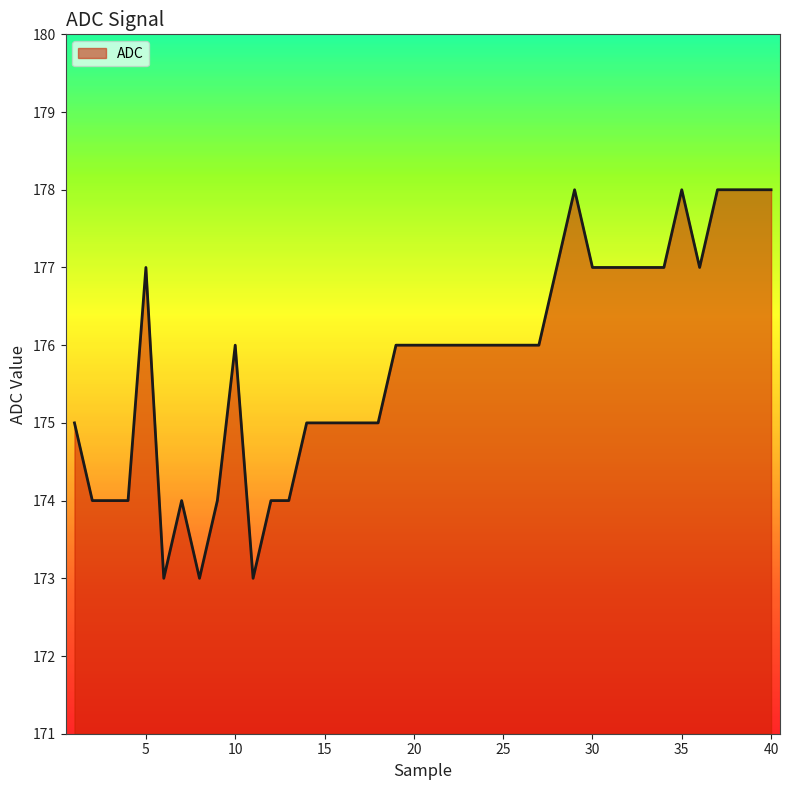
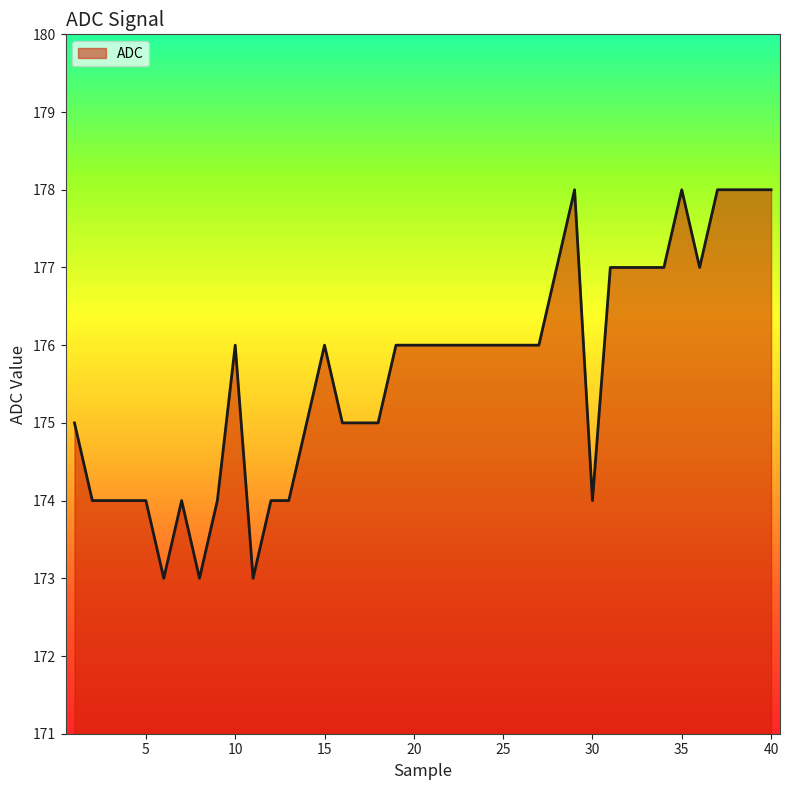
  {
-   "5": 177,
+   "5": 174,
    "10": 176,
-   "15": 175,
+   "15": 176,
    "20": 176,
    "25": 176,
-   "30": 177,
+   "30": 174,
    "35": 178,
    "40": 178
  }
